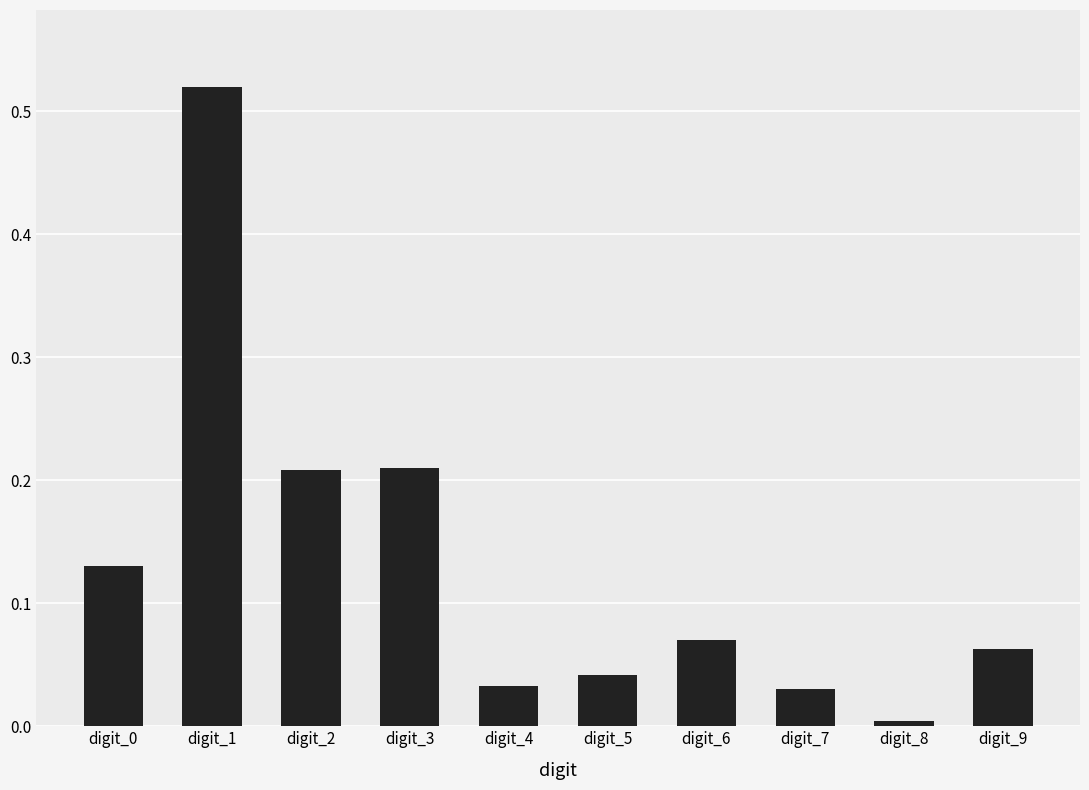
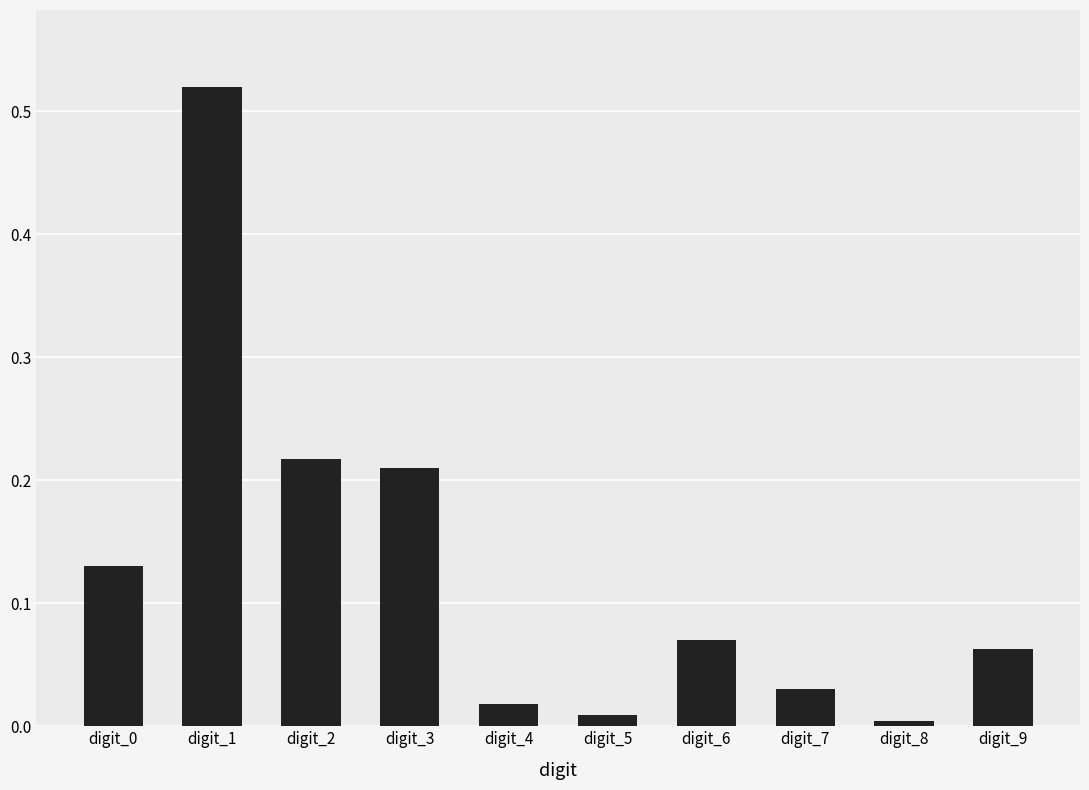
  {
    "digit_0": 0.130,
    "digit_1": 0.520,
-   "digit_2": 0.208,
+   "digit_2": 0.217,
    "digit_3": 0.210,
-   "digit_4": 0.033,
-   "digit_5": 0.042,
+   "digit_4": 0.018,
+   "digit_5": 0.009,
    "digit_6": 0.070,
    "digit_7": 0.030,
    "digit_8": 0.004,
    "digit_9": 0.063
  }
